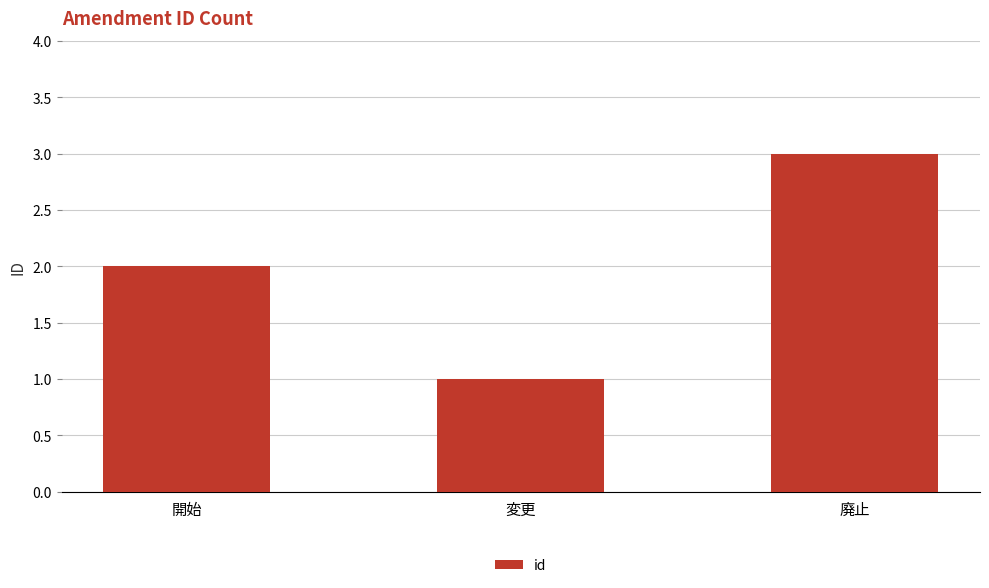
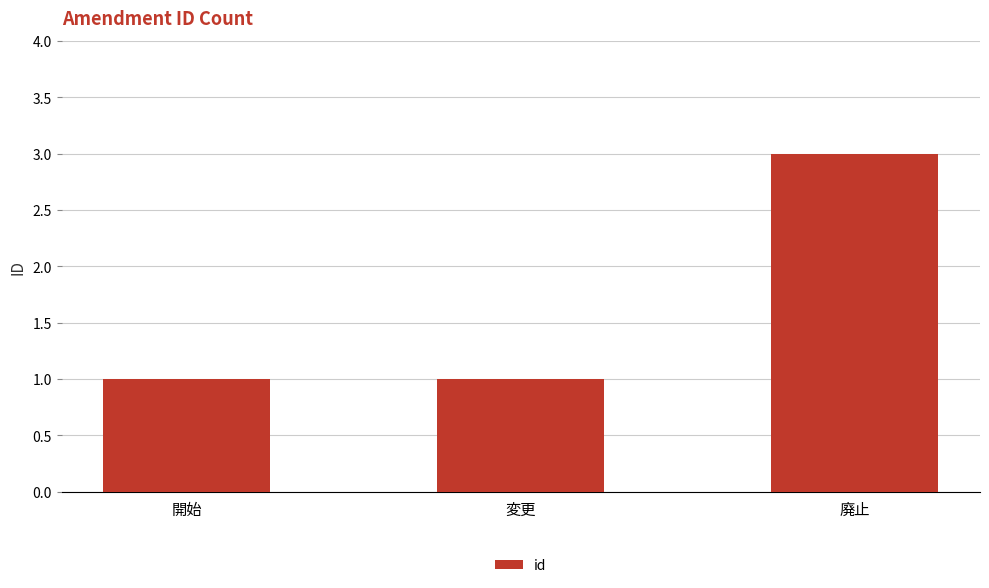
  {
-   "開始": 2,
+   "開始": 1,
    "変更": 1,
    "廃止": 3
  }
